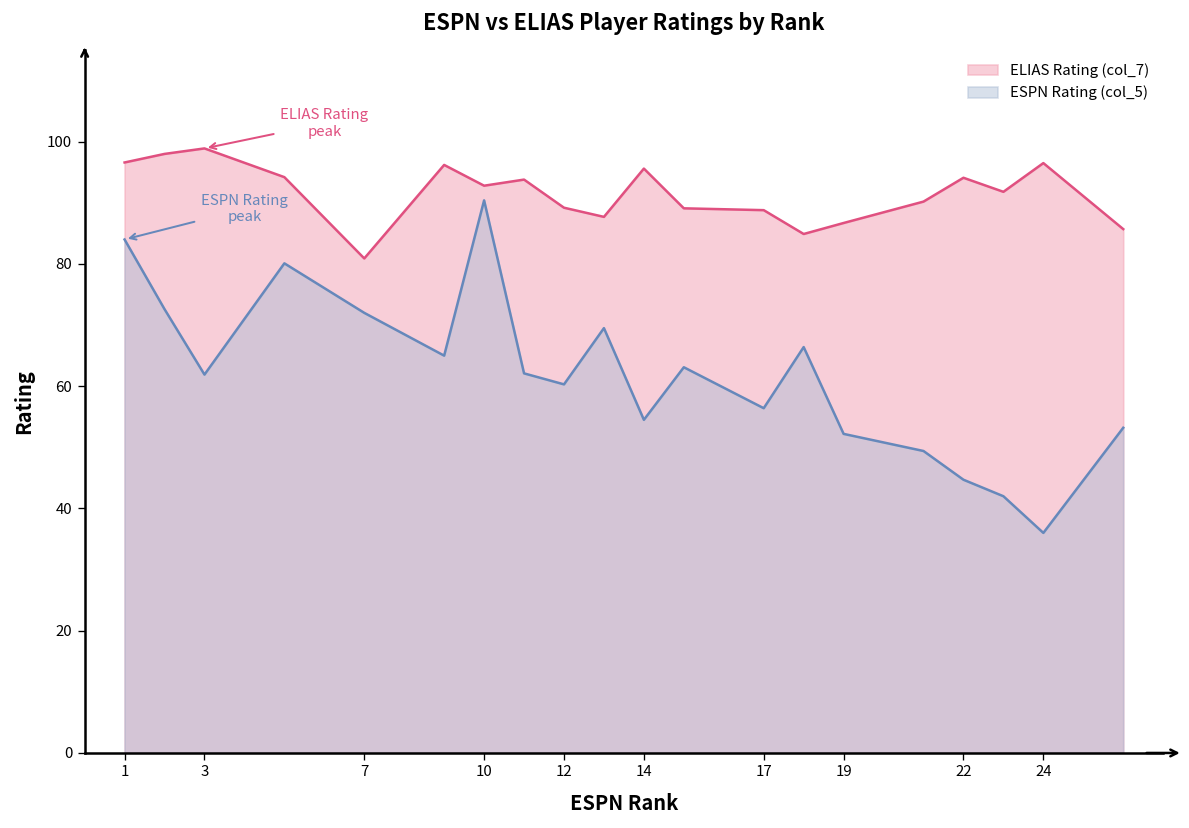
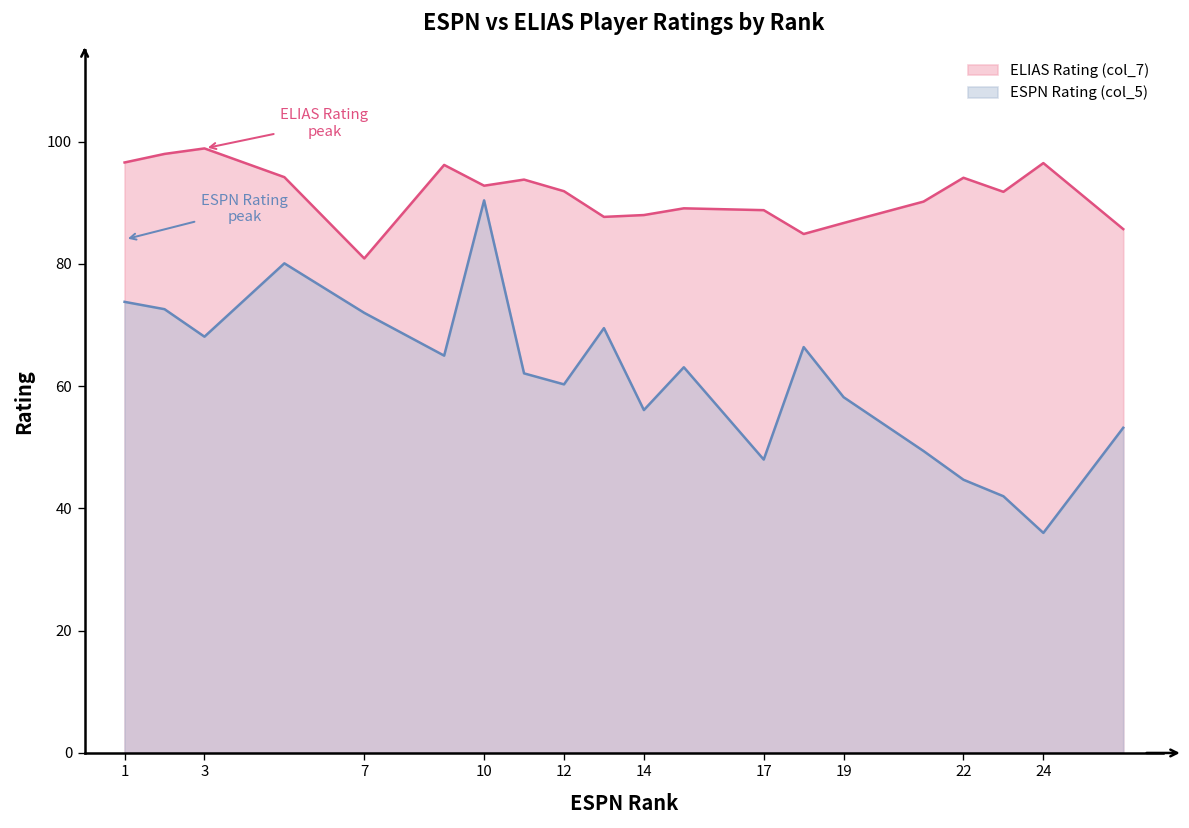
  {
    "ELIAS Rating (col_7)": {
      "1": 97,
      "3": 99,
      "7": 81,
      "10": 93,
-     "12": 89,
-     "14": 96,
+     "12": 92,
+     "14": 88,
      "17": 89,
      "19": 87,
      "22": 94,
      "24": 97
    },
    "ESPN Rating (col_5)": {
-     "1": 84,
-     "3": 62,
+     "1": 74,
+     "3": 68,
      "7": 72,
      "10": 90,
      "12": 60,
-     "14": 55,
-     "17": 56,
-     "19": 52,
+     "14": 56,
+     "17": 48,
+     "19": 58,
      "22": 45,
      "24": 36
    }
  }
